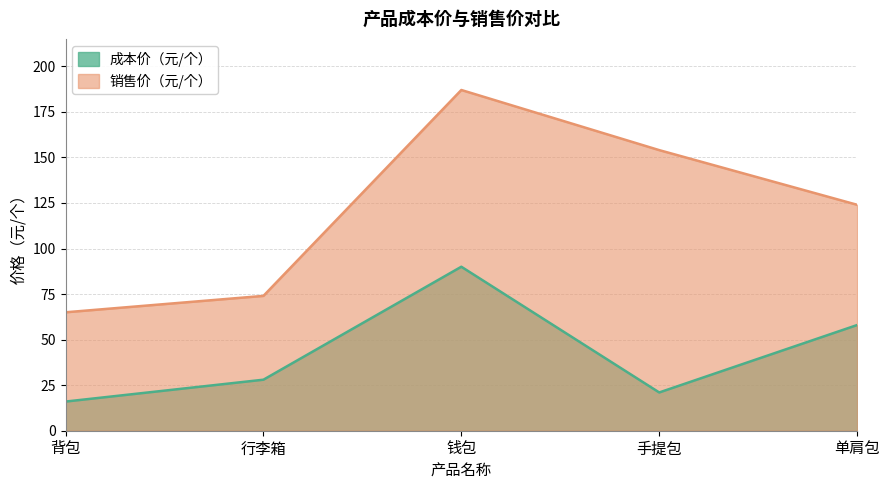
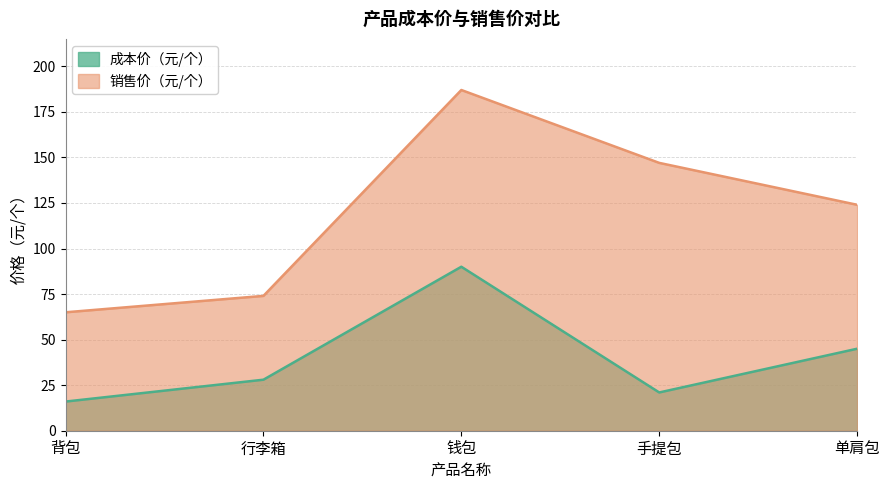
  {
    "成本价（元/个）": {
      "背包": 16,
      "行李箱": 28,
      "钱包": 90,
      "手提包": 21,
-     "单肩包": 58
+     "单肩包": 45
    },
    "销售价（元/个）": {
      "背包": 65,
      "行李箱": 74,
      "钱包": 187,
-     "手提包": 154,
+     "手提包": 147,
      "单肩包": 124
    }
  }
